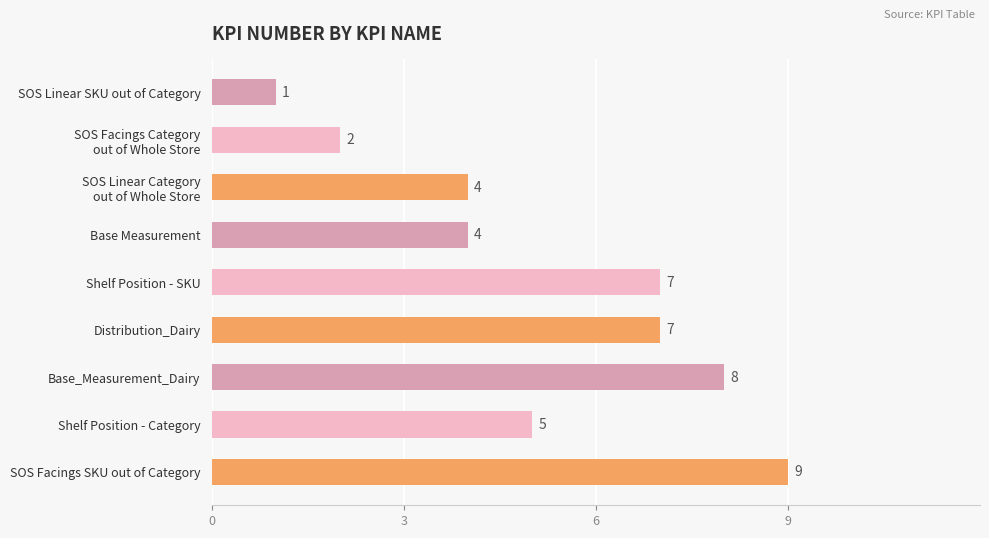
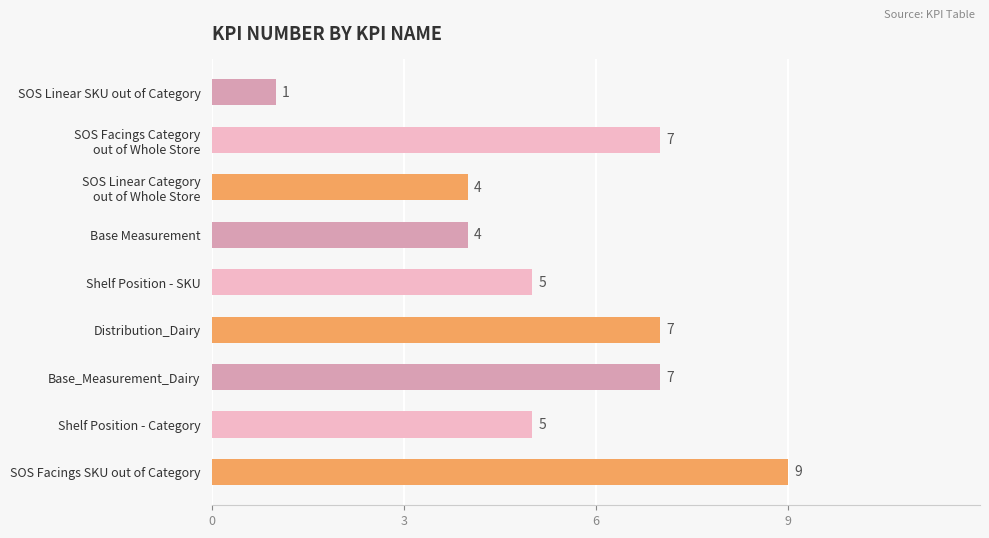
  {
    "SOS Linear SKU out of Category": 1,
-   "SOS Facings Category out of Whole Store": 2,
+   "SOS Facings Category out of Whole Store": 7,
    "SOS Linear Category out of Whole Store": 4,
    "Base Measurement": 4,
-   "Shelf Position - SKU": 7,
+   "Shelf Position - SKU": 5,
    "Distribution_Dairy": 7,
-   "Base_Measurement_Dairy": 8,
+   "Base_Measurement_Dairy": 7,
    "Shelf Position - Category": 5,
    "SOS Facings SKU out of Category": 9
  }
